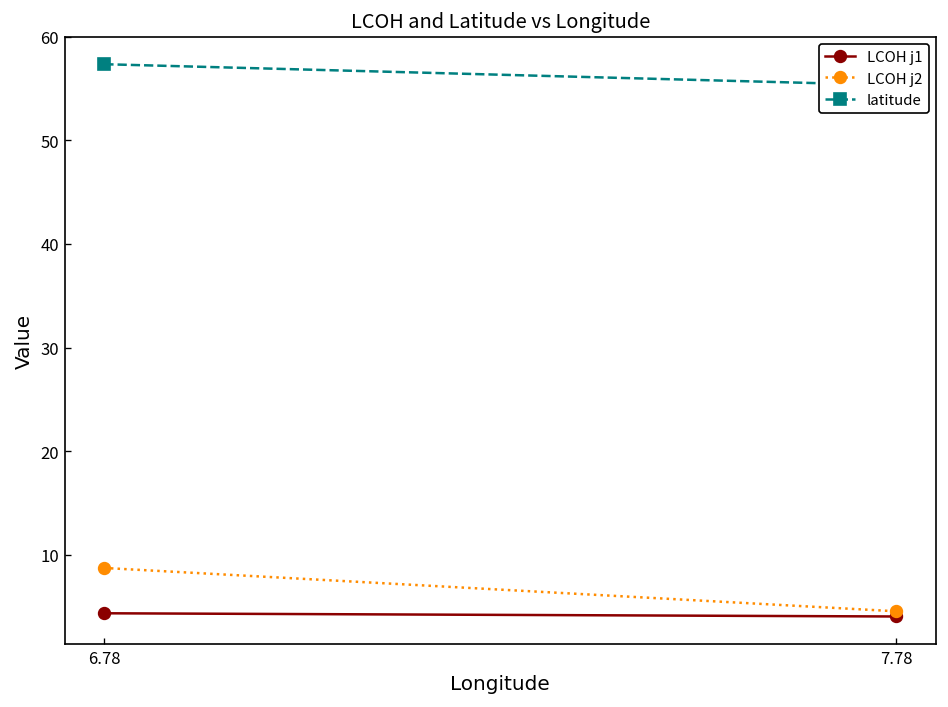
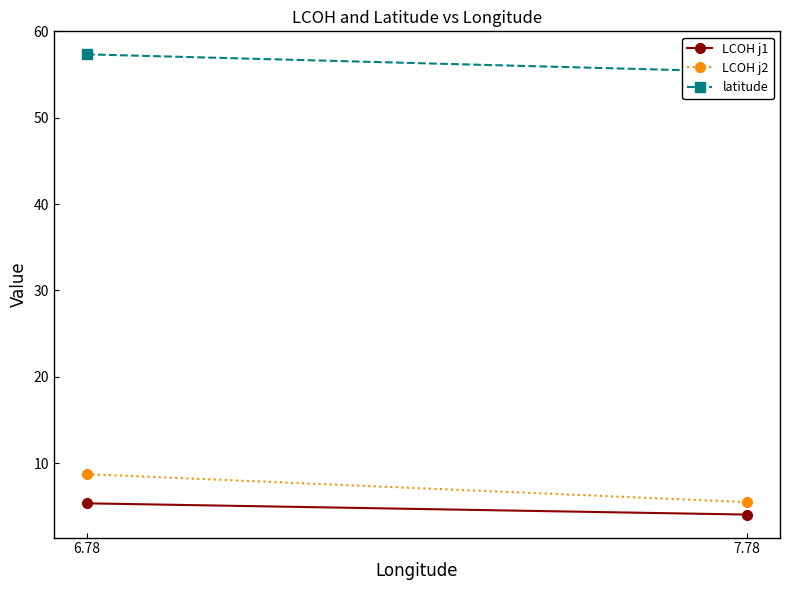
  {
    "LCOH j1": {
-     "6.78": 4,
+     "6.78": 5,
      "7.78": 4
    },
    "LCOH j2": {
      "6.78": 9,
-     "7.78": 4.5
+     "7.78": 5.5
    },
    "latitude": {
      "6.78": 57
    }
  }
